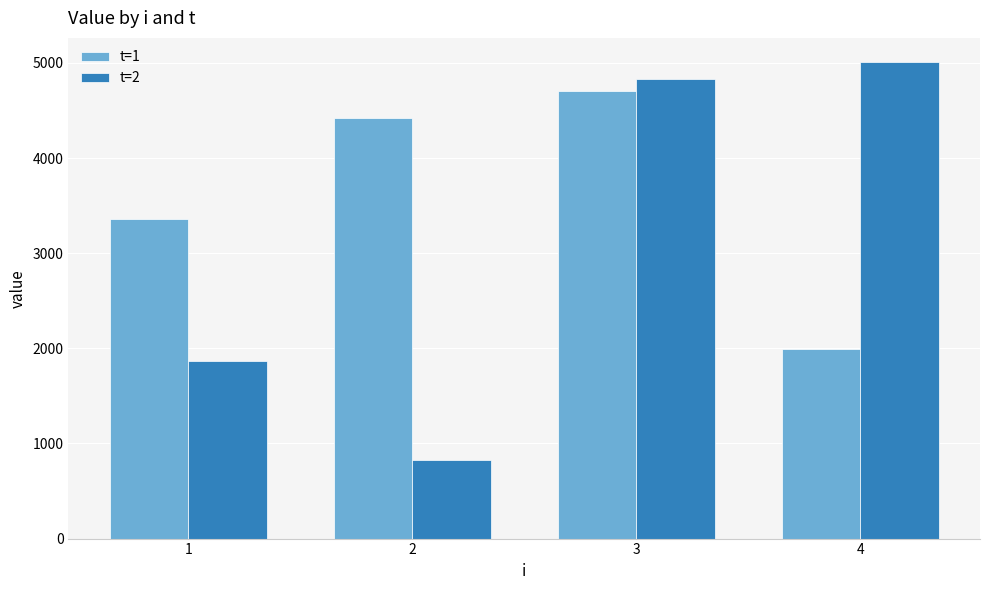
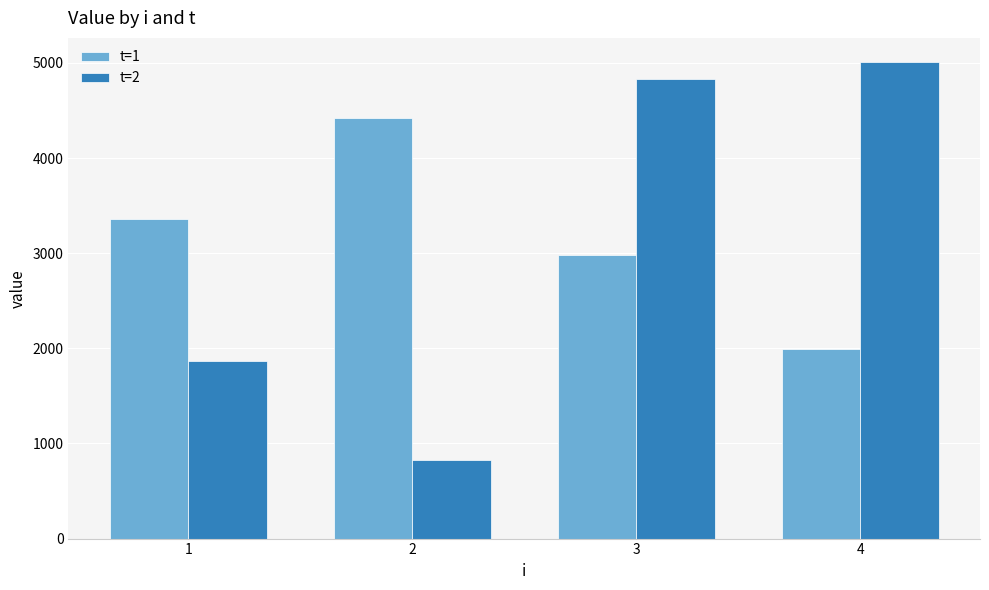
  {
    "t=1": {
      "1": 3400,
      "2": 4400,
-     "3": 4700,
+     "3": 3000,
      "4": 2000
    },
    "t=2": {
      "1": 1900,
      "2": 800,
      "3": 4800,
      "4": 5000
    }
  }
